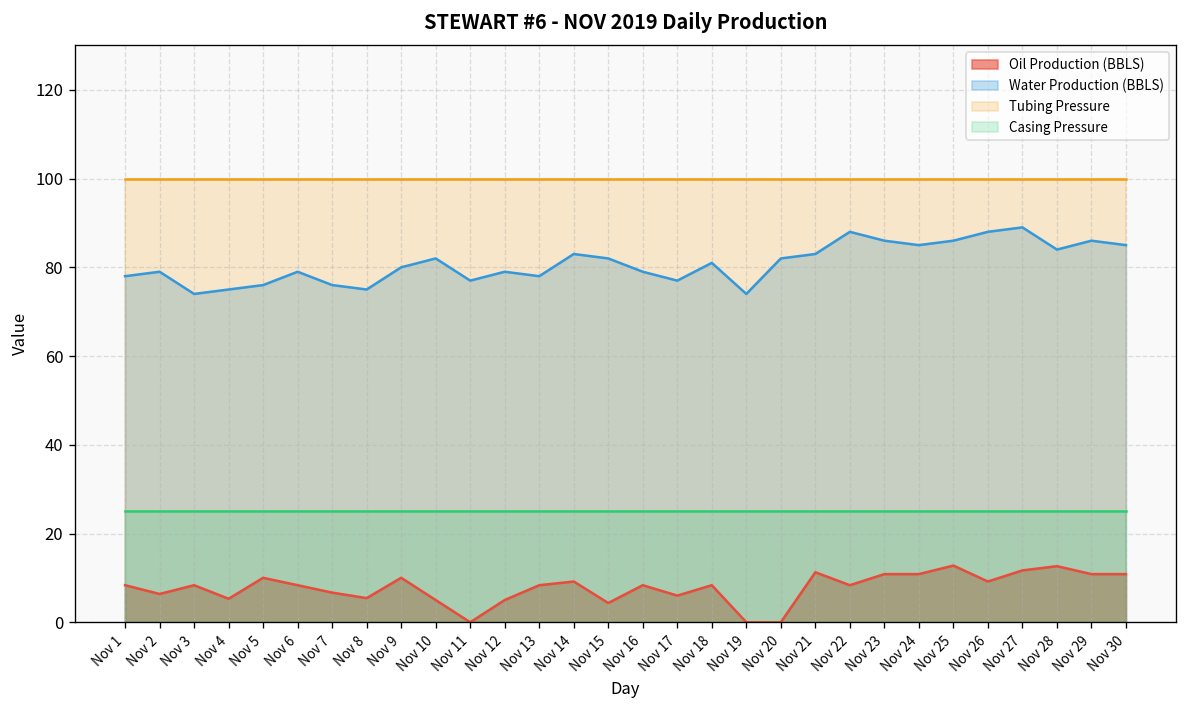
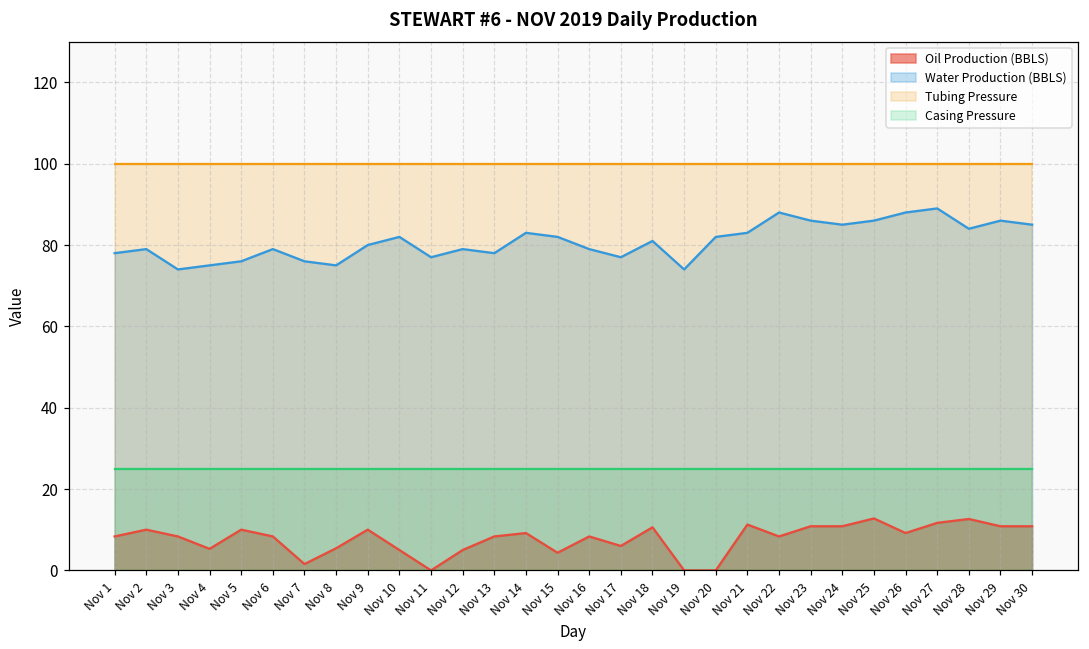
  {
    "Oil Production (BBLS)": {
      "Nov 1": 8,
-     "Nov 2": 6,
+     "Nov 2": 10,
      "Nov 3": 8,
      "Nov 4": 5,
      "Nov 5": 10,
      "Nov 6": 8,
-     "Nov 7": 7,
+     "Nov 7": 2,
      "Nov 8": 5,
      "Nov 9": 10,
      "Nov 10": 5,
      "Nov 11": 0,
      "Nov 12": 5,
      "Nov 13": 8,
      "Nov 14": 9,
      "Nov 15": 4,
      "Nov 16": 8,
      "Nov 17": 6,
-     "Nov 18": 8,
+     "Nov 18": 11,
      "Nov 19": 0,
      "Nov 20": 0,
      "Nov 21": 11,
      "Nov 22": 8,
      "Nov 23": 11,
      "Nov 24": 11,
      "Nov 25": 13,
      "Nov 26": 9,
      "Nov 27": 12,
      "Nov 28": 13,
      "Nov 29": 11,
      "Nov 30": 11
    },
    "Tubing Pressure": {
      "Nov 1": 100,
      "Nov 2": 100,
      "Nov 3": 100,
      "Nov 4": 100,
      "Nov 5": 100,
      "Nov 6": 100,
      "Nov 7": 100,
      "Nov 8": 100,
      "Nov 9": 100,
      "Nov 10": 100,
      "Nov 11": 100,
      "Nov 12": 100,
      "Nov 13": 100,
      "Nov 14": 100,
      "Nov 15": 100,
      "Nov 16": 100,
      "Nov 17": 100,
      "Nov 18": 100,
      "Nov 19": 100,
      "Nov 20": 100,
      "Nov 21": 100,
      "Nov 22": 100,
      "Nov 23": 100,
      "Nov 24": 100,
      "Nov 25": 100,
      "Nov 26": 100,
      "Nov 27": 100,
      "Nov 28": 100,
      "Nov 29": 100,
      "Nov 30": 100
    }
  }
